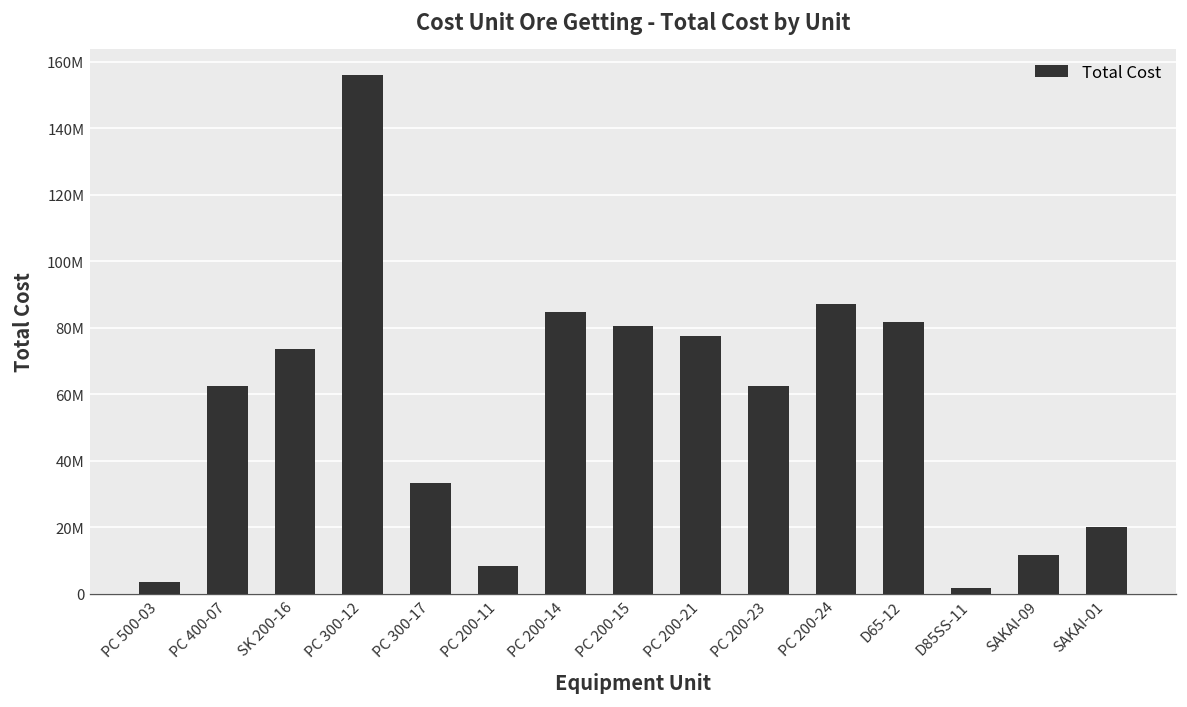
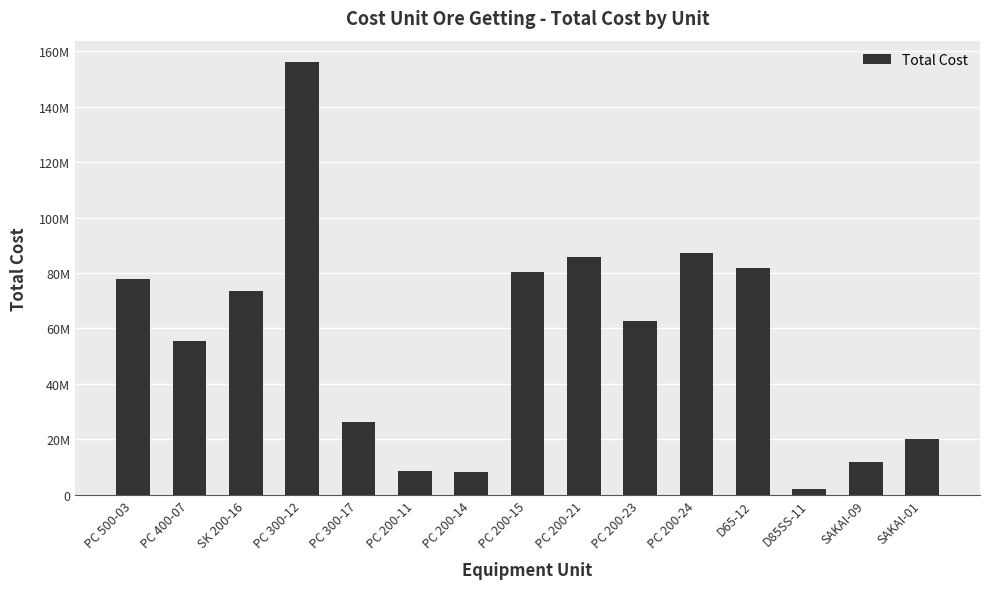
  {
-   "PC 500-03": 4000000,
-   "PC 400-07": 63000000,
+   "PC 500-03": 78000000,
+   "PC 400-07": 55000000,
    "SK 200-16": 74000000,
    "PC 300-12": 156000000,
-   "PC 300-17": 33000000,
+   "PC 300-17": 26000000,
    "PC 200-11": 9000000,
-   "PC 200-14": 85000000,
+   "PC 200-14": 8000000,
    "PC 200-15": 80000000,
-   "PC 200-21": 78000000,
+   "PC 200-21": 86000000,
    "PC 200-23": 63000000,
    "PC 200-24": 87000000,
    "D65-12": 82000000,
    "D85SS-11": 2000000,
    "SAKAI-09": 12000000,
    "SAKAI-01": 20000000
  }
